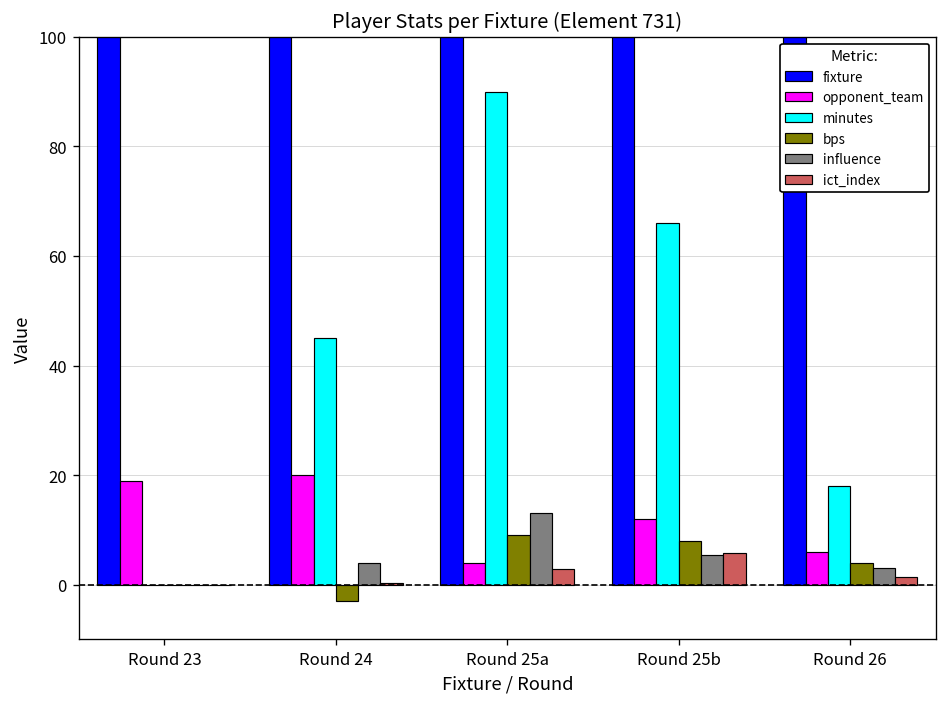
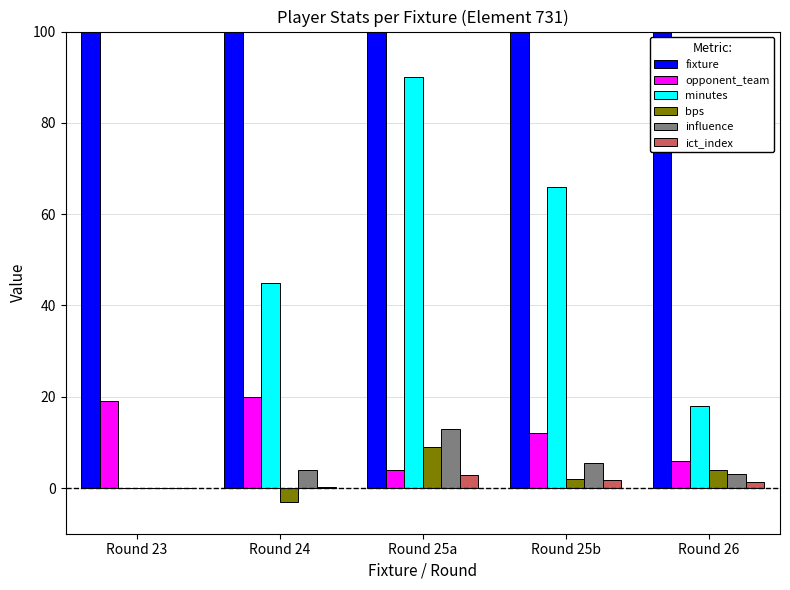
  {
    "opponent_team": {
      "Round 23": 19,
      "Round 24": 20,
      "Round 25a": 4,
      "Round 25b": 12,
      "Round 26": 6
    },
    "minutes": {
      "Round 23": 0,
      "Round 24": 45,
      "Round 25a": 90,
      "Round 25b": 66,
      "Round 26": 18
    },
    "bps": {
      "Round 23": 0,
      "Round 24": -3,
      "Round 25a": 9,
-     "Round 25b": 8,
+     "Round 25b": 2,
      "Round 26": 4
    },
    "influence": {
      "Round 23": 0,
      "Round 24": 4,
      "Round 25a": 13,
      "Round 25b": 5,
      "Round 26": 3
    },
    "ict_index": {
      "Round 23": 0,
      "Round 25a": 3,
-     "Round 25b": 6,
+     "Round 25b": 2,
      "Round 26": 1
    }
  }
